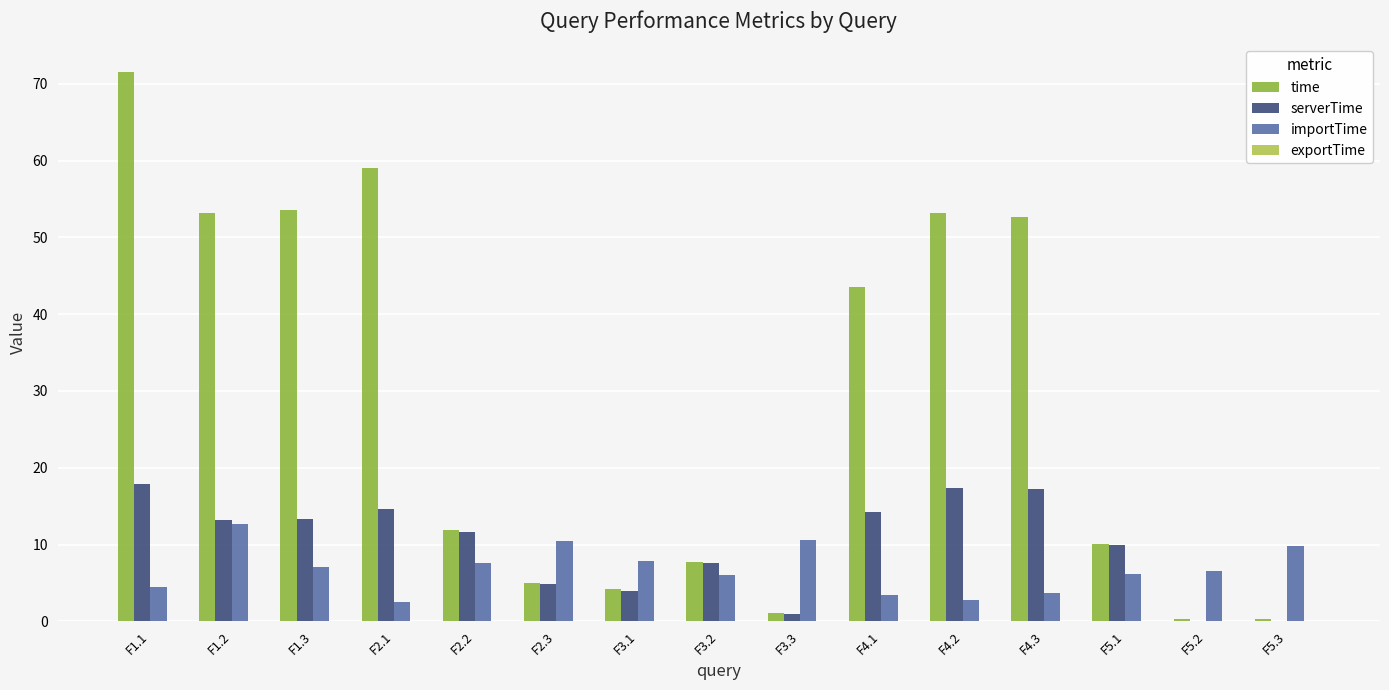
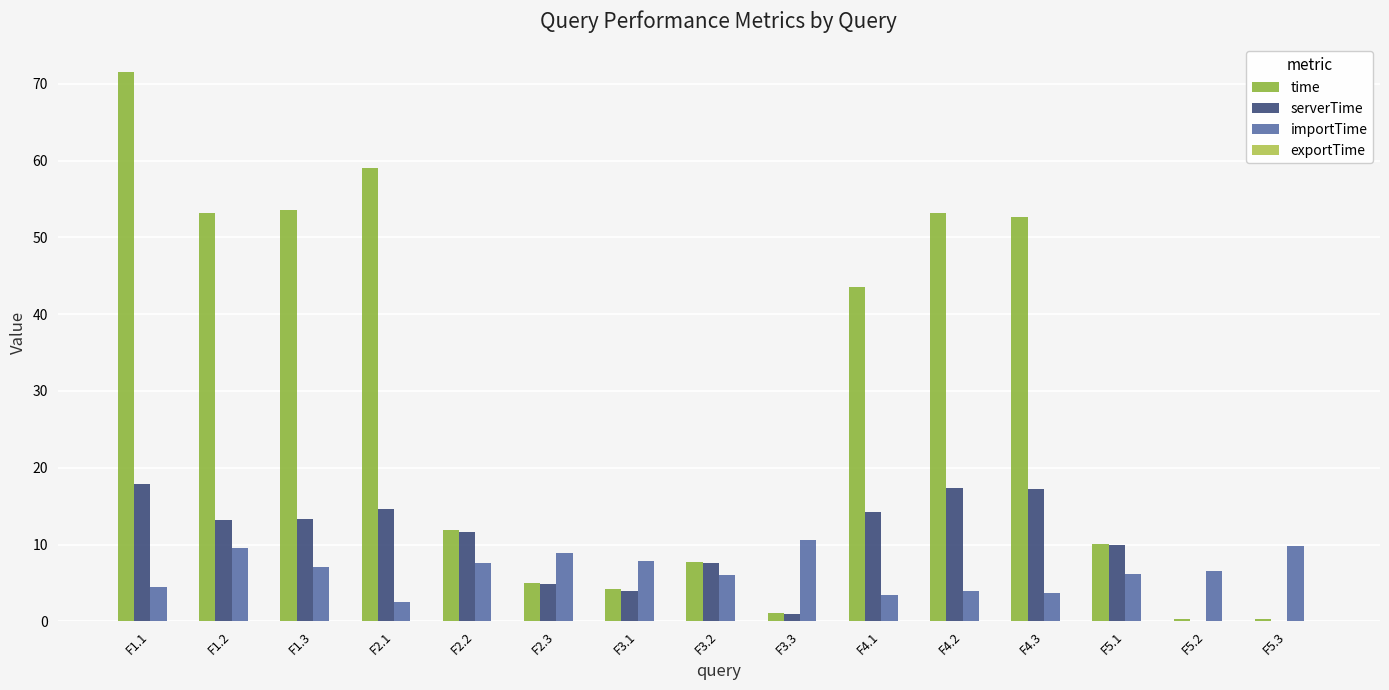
  {
    "serverTime": {
      "F1.1": 18,
      "F1.2": 13,
      "F1.3": 13,
      "F2.1": 15,
      "F2.2": 12,
      "F2.3": 5,
      "F3.1": 4,
      "F3.2": 8,
      "F3.3": 1,
      "F4.1": 14,
      "F4.2": 17,
      "F4.3": 17,
      "F5.1": 10
    },
    "importTime": {
      "F1.1": 4,
-     "F1.2": 13,
+     "F1.2": 10,
      "F1.3": 7,
      "F2.1": 3,
      "F2.2": 8,
-     "F2.3": 10,
+     "F2.3": 9,
      "F3.1": 8,
      "F3.2": 6,
      "F3.3": 11,
      "F4.1": 3,
-     "F4.2": 3,
+     "F4.2": 4,
      "F4.3": 4,
      "F5.1": 6,
      "F5.2": 7,
      "F5.3": 10
    }
  }
